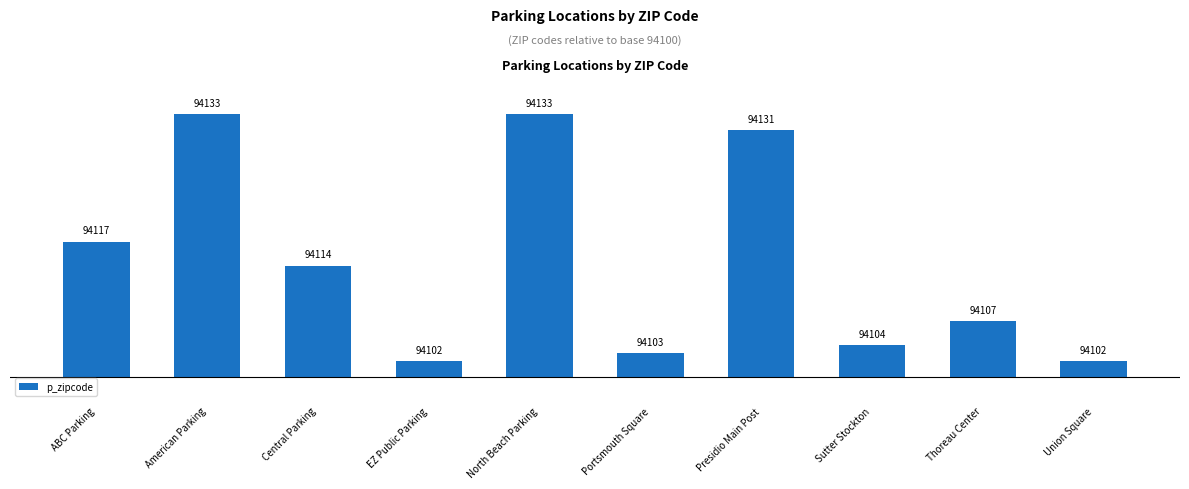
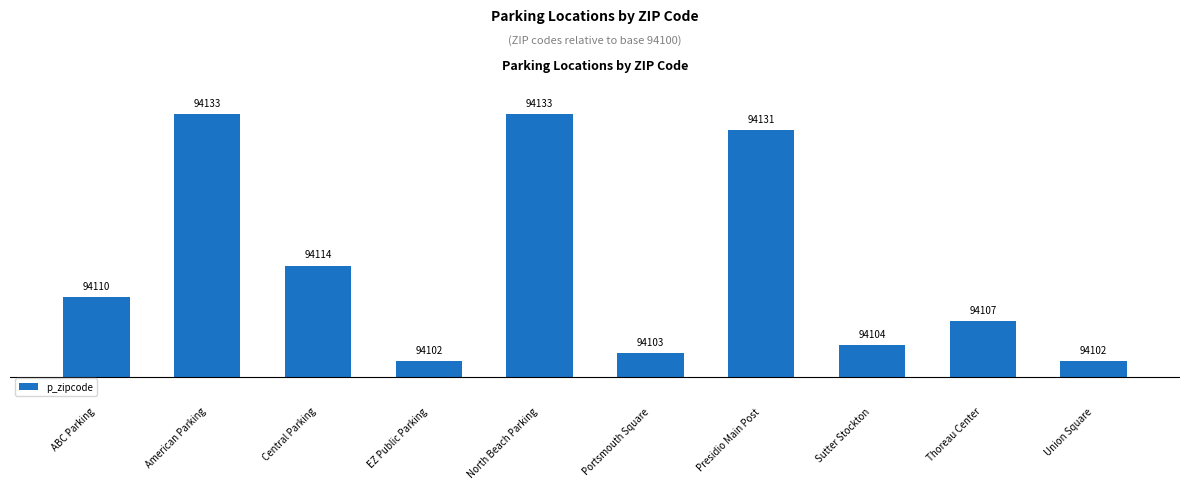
  {
-   "ABC Parking": 94117
+   "ABC Parking": 94110
  }
